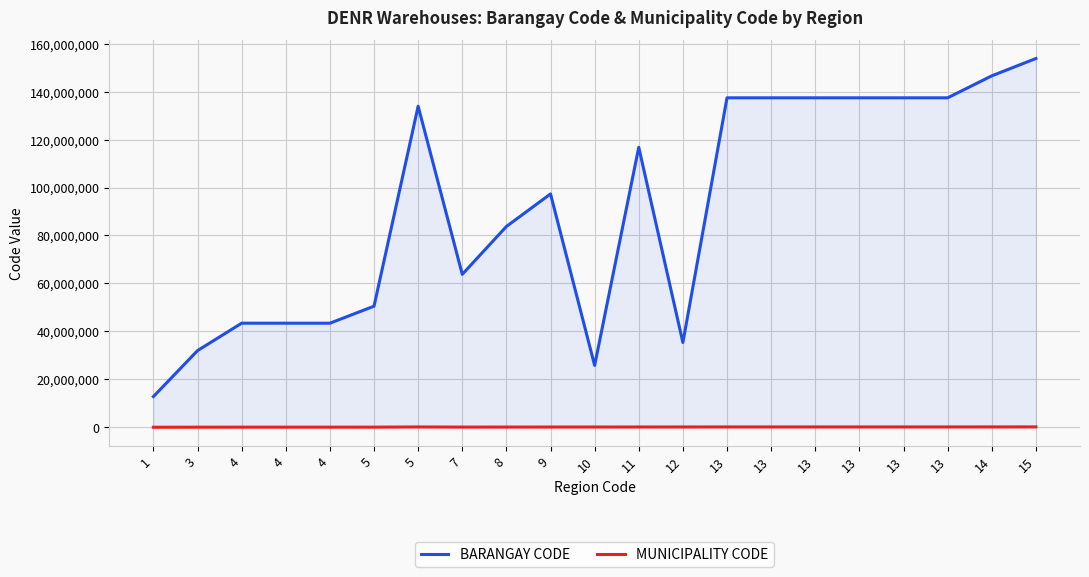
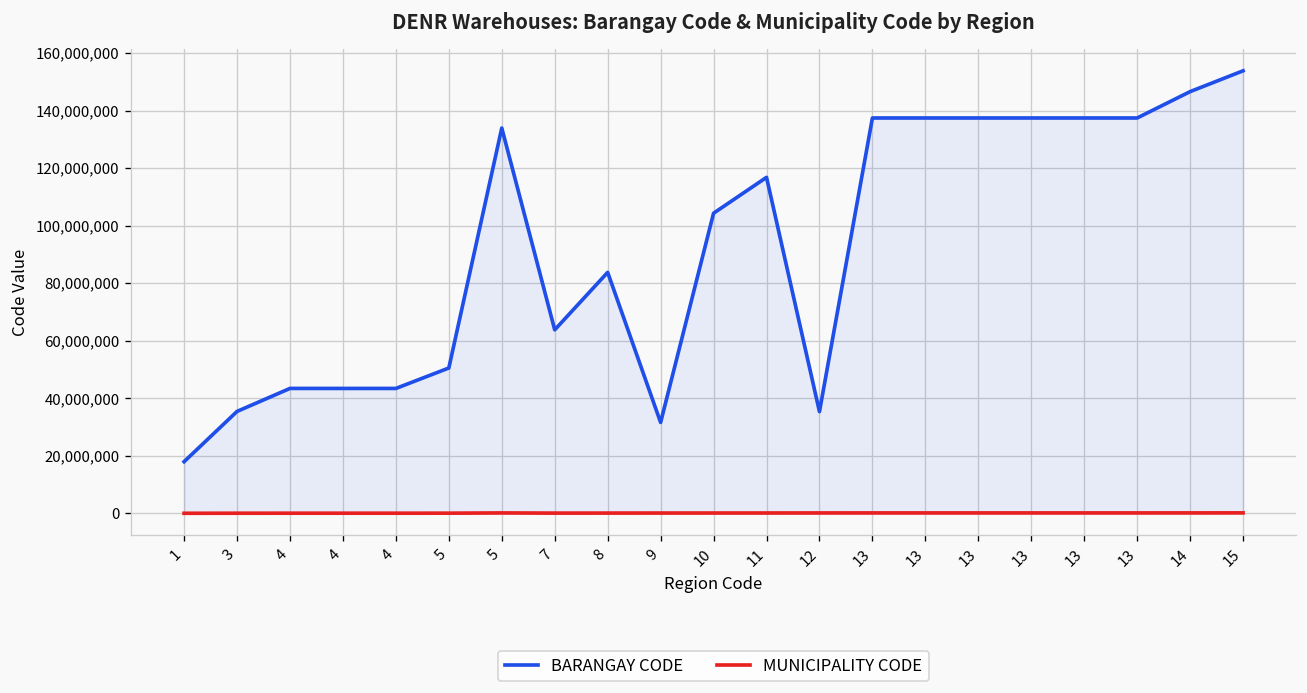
  {
    "BARANGAY CODE": {
-     "1": "13,000,000",
-     "3": "32,000,000",
+     "1": "18,000,000",
+     "3": "35,000,000",
      "7": "64,000,000",
      "8": "84,000,000",
-     "9": "97,000,000",
-     "10": "26,000,000",
+     "9": "32,000,000",
+     "10": "104,000,000",
      "11": "117,000,000",
      "12": "35,000,000",
      "14": "147,000,000",
      "15": "154,000,000"
    },
    "MUNICIPALITY CODE": {
      "1": "0",
      "3": "0",
      "7": "0",
      "8": "0",
      "9": "0",
      "10": "0",
      "11": "0",
      "12": "0",
      "14": "0",
      "15": "0"
    }
  }
